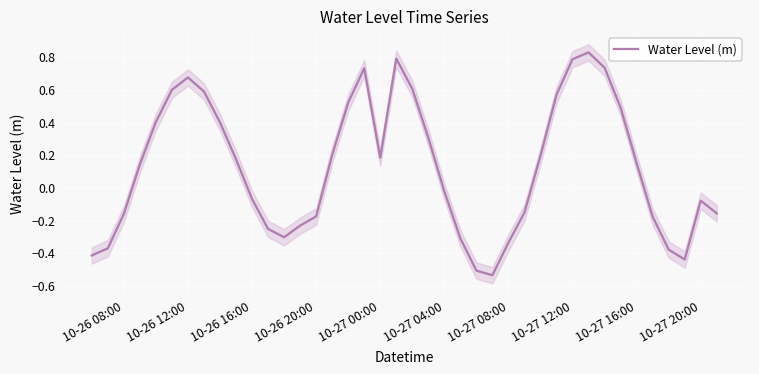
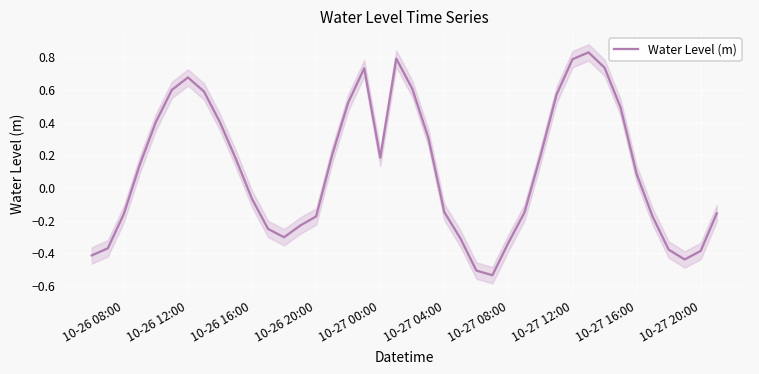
  {
    "Water Level (m)": {
      "10-26 08:00": -0.16,
      "10-26 12:00": 0.68,
      "10-26 16:00": -0.07,
      "10-26 20:00": -0.17,
      "10-27 00:00": 0.19,
-     "10-27 04:00": -0.02,
+     "10-27 04:00": -0.15,
      "10-27 08:00": -0.33,
      "10-27 12:00": 0.79,
-     "10-27 16:00": 0.15,
-     "10-27 20:00": -0.08
+     "10-27 16:00": 0.09,
+     "10-27 20:00": -0.39
    }
  }
